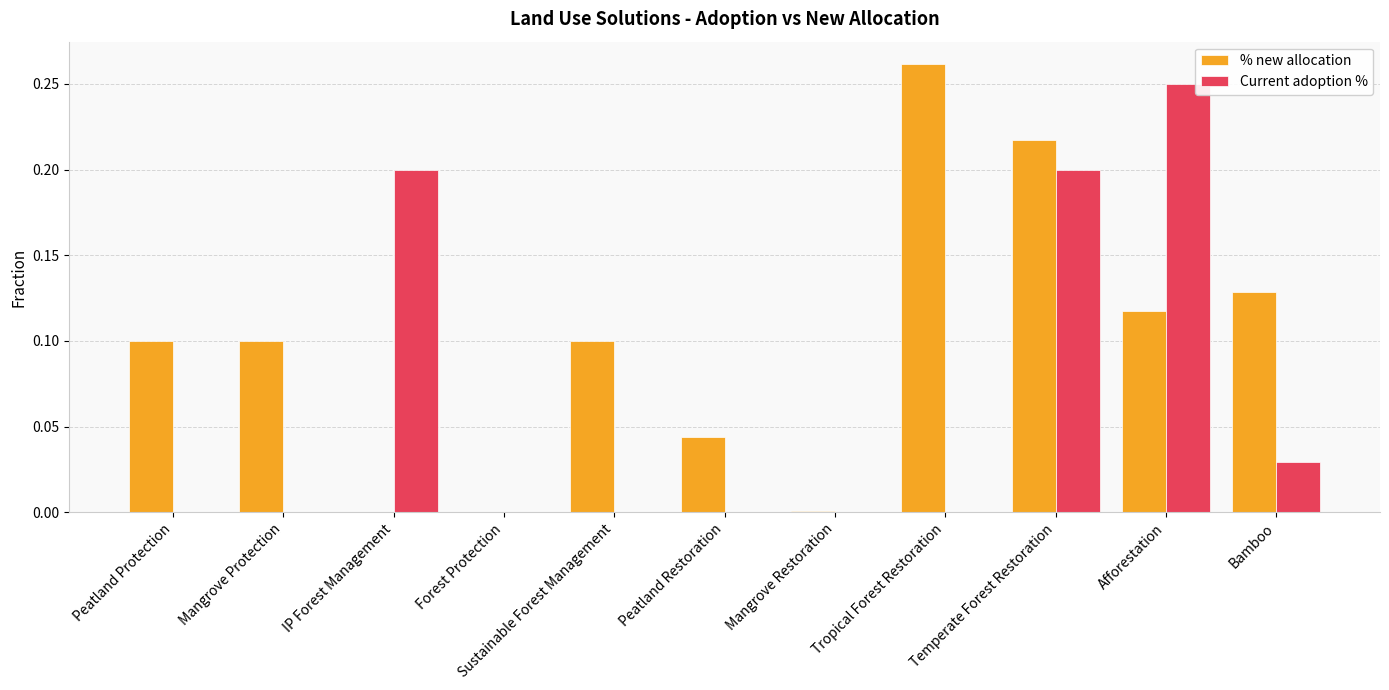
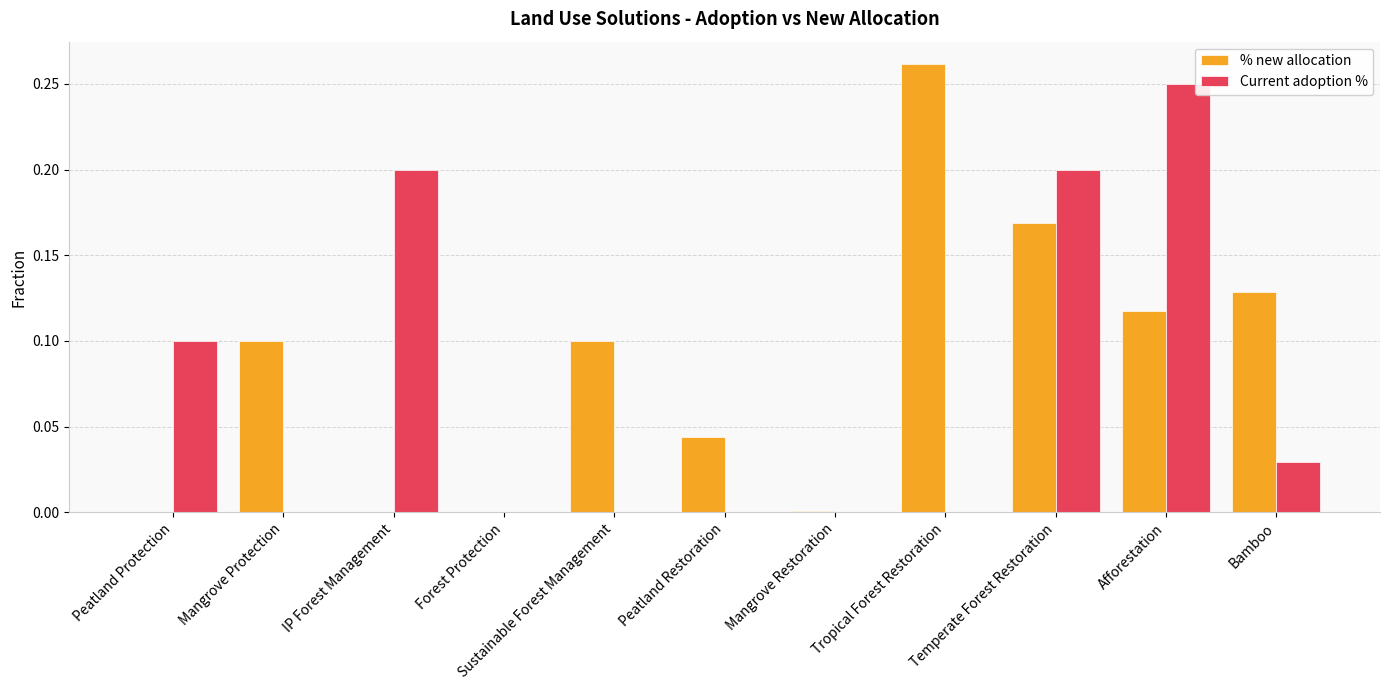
  {
    "% new allocation": {
-     "Peatland Protection": 0.1,
+     "Peatland Protection": 0.0,
      "Mangrove Protection": 0.100,
      "IP Forest Management": 0.000,
      "Forest Protection": 0.000,
      "Sustainable Forest Management": 0.100,
      "Peatland Restoration": 0.044,
      "Tropical Forest Restoration": 0.262,
-     "Temperate Forest Restoration": 0.217,
+     "Temperate Forest Restoration": 0.169,
      "Afforestation": 0.118,
      "Bamboo": 0.128
    },
    "Current adoption %": {
-     "Peatland Protection": 0.0,
+     "Peatland Protection": 0.1,
      "Mangrove Protection": 0.0,
      "IP Forest Management": 0.2,
      "Forest Protection": 0.0,
      "Sustainable Forest Management": 0.0,
      "Peatland Restoration": 0.0,
      "Mangrove Restoration": 0.0,
      "Tropical Forest Restoration": 0.0,
      "Temperate Forest Restoration": 0.2,
      "Afforestation": 0.250,
      "Bamboo": 0.029
    }
  }
